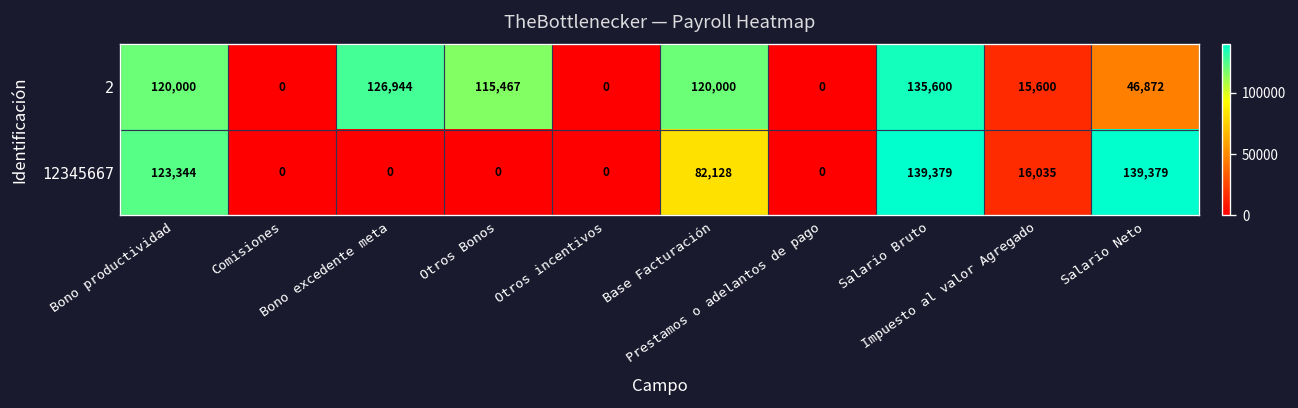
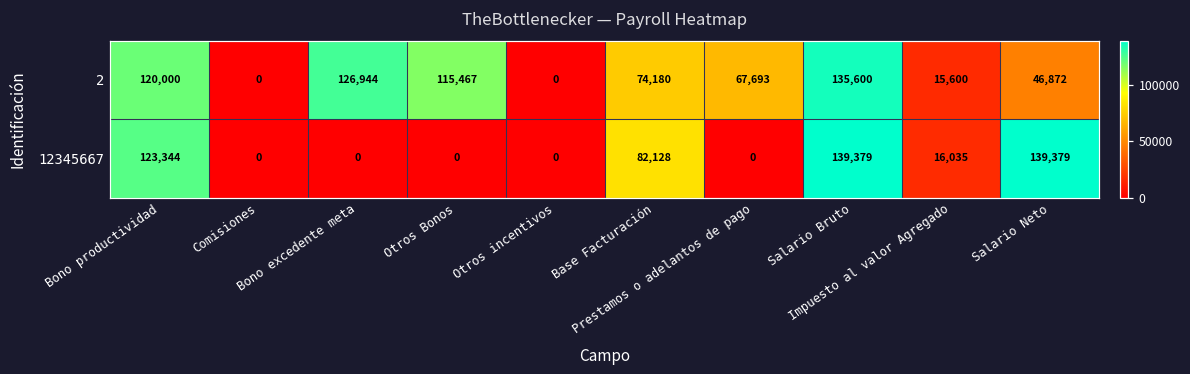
  {
    "2": {
      "Bono productividad": "120,000",
      "Comisiones": "0",
      "Bono excedente meta": "126,944",
      "Otros Bonos": "115,467",
      "Otros incentivos": "0",
-     "Base Facturación": "120,000",
-     "Prestamos o adelantos de pago": "0",
+     "Base Facturación": "74,180",
+     "Prestamos o adelantos de pago": "67,693",
      "Salario Bruto": "135,600",
      "Impuesto al valor Agregado": "15,600",
      "Salario Neto": "46,872"
    },
    "12345667": {
      "Bono productividad": "123,344",
      "Comisiones": "0",
      "Bono excedente meta": "0",
      "Otros Bonos": "0",
      "Otros incentivos": "0",
      "Base Facturación": "82,128",
      "Prestamos o adelantos de pago": "0",
      "Salario Bruto": "139,379",
      "Impuesto al valor Agregado": "16,035",
      "Salario Neto": "139,379"
    }
  }
